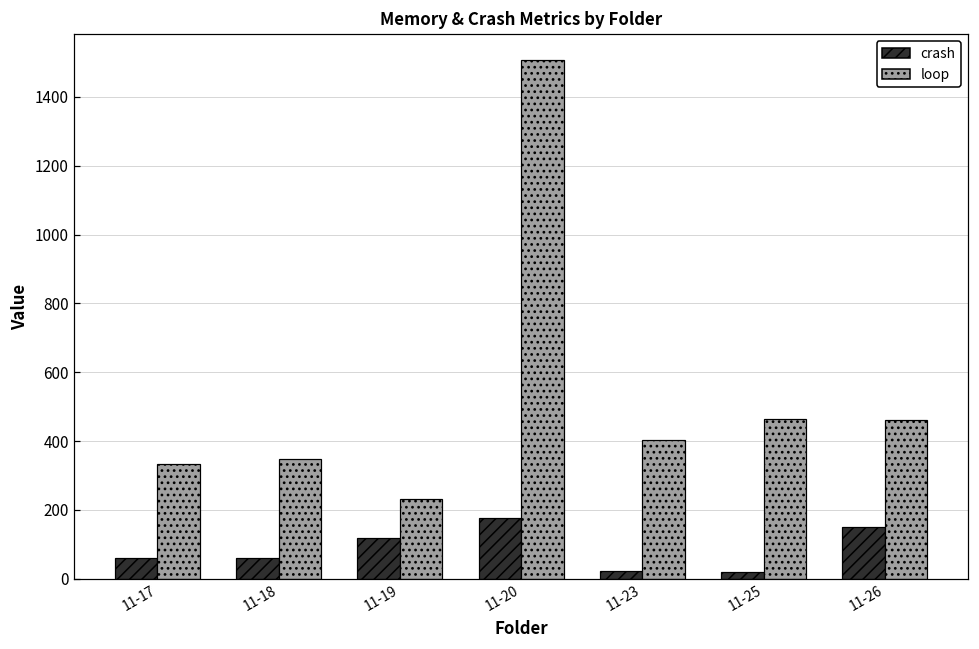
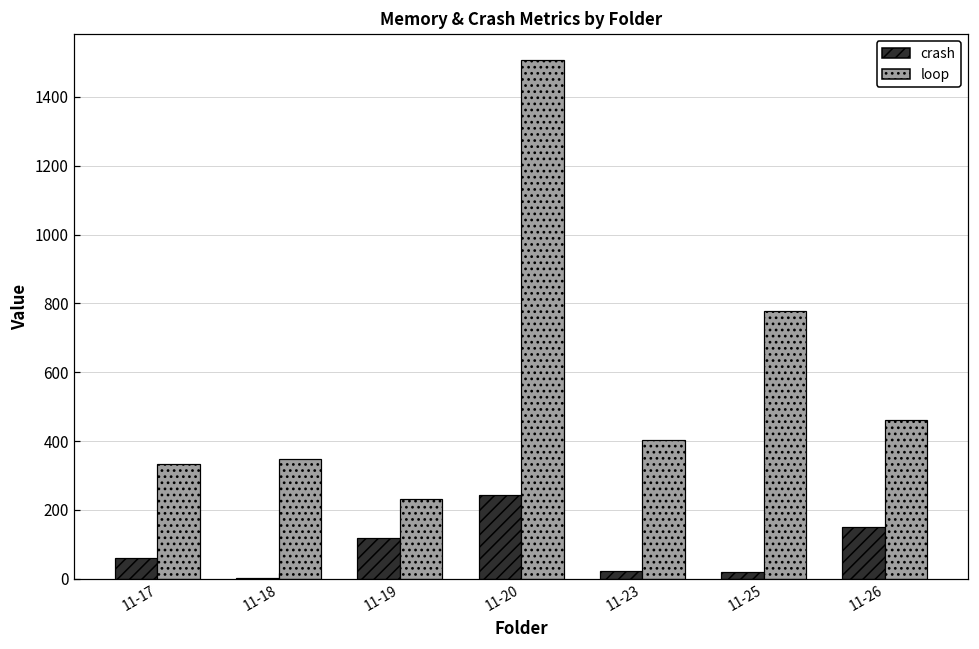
  {
    "crash": {
      "11-17": 60,
-     "11-18": 60,
+     "11-18": 0,
      "11-19": 120,
-     "11-20": 180,
+     "11-20": 240,
      "11-23": 20,
      "11-25": 20,
      "11-26": 150
    },
    "loop": {
      "11-17": 330,
      "11-18": 350,
      "11-19": 230,
      "11-20": 1510,
      "11-23": 400,
-     "11-25": 470,
+     "11-25": 780,
      "11-26": 460
    }
  }
